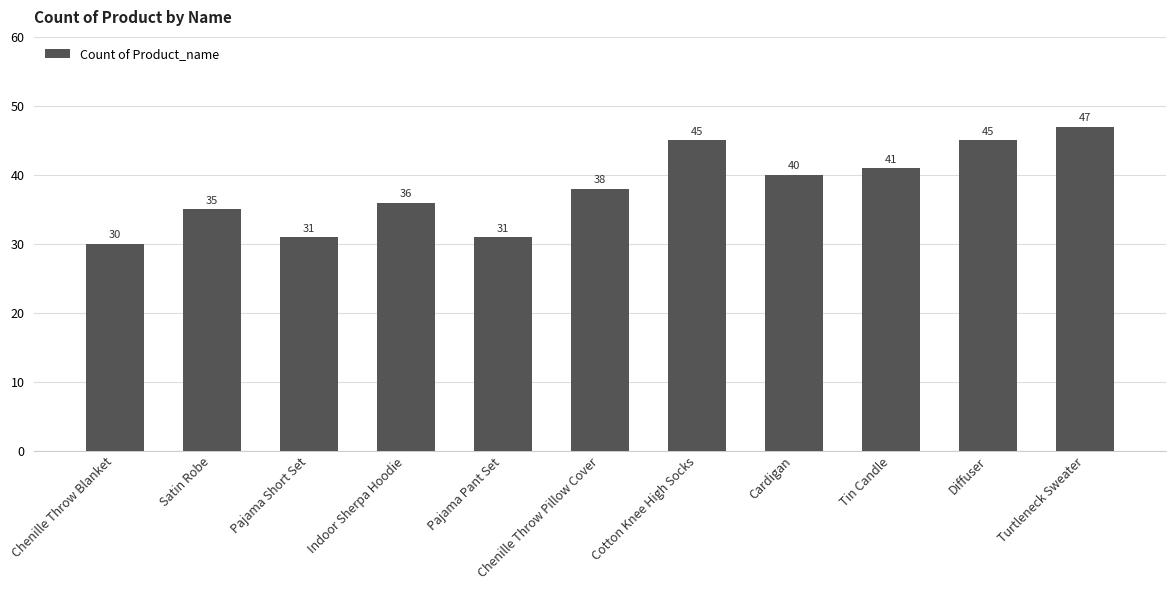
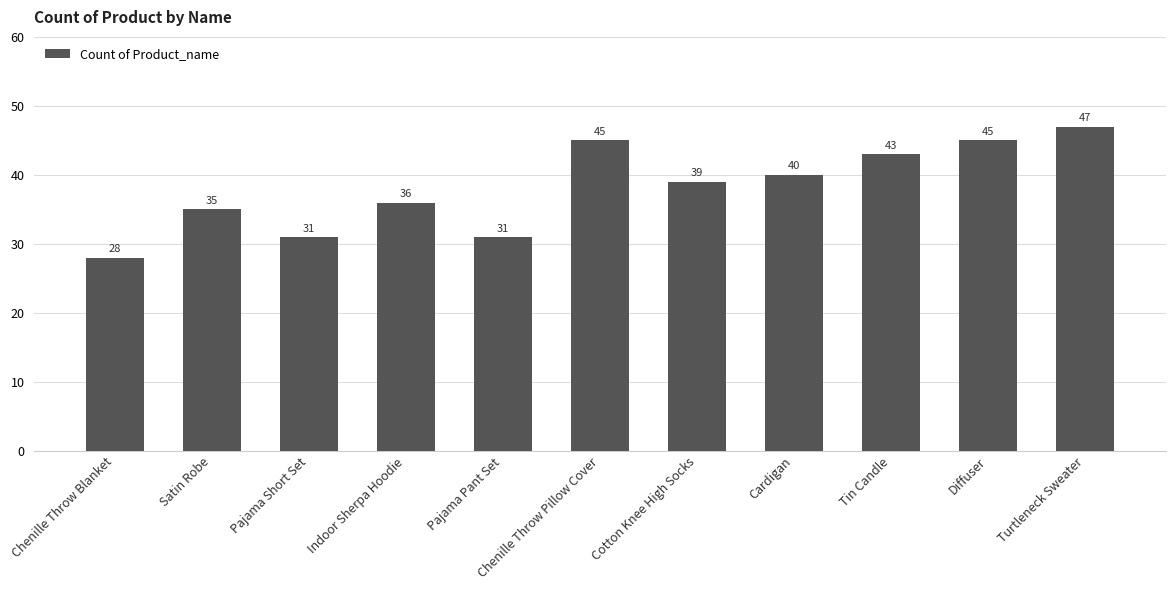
  {
-   "Chenille Throw Blanket": 30,
+   "Chenille Throw Blanket": 28,
    "Satin Robe": 35,
    "Pajama Short Set": 31,
    "Indoor Sherpa Hoodie": 36,
    "Pajama Pant Set": 31,
-   "Chenille Throw Pillow Cover": 38,
-   "Cotton Knee High Socks": 45,
+   "Chenille Throw Pillow Cover": 45,
+   "Cotton Knee High Socks": 39,
    "Cardigan": 40,
-   "Tin Candle": 41,
+   "Tin Candle": 43,
    "Diffuser": 45,
    "Turtleneck Sweater": 47
  }
